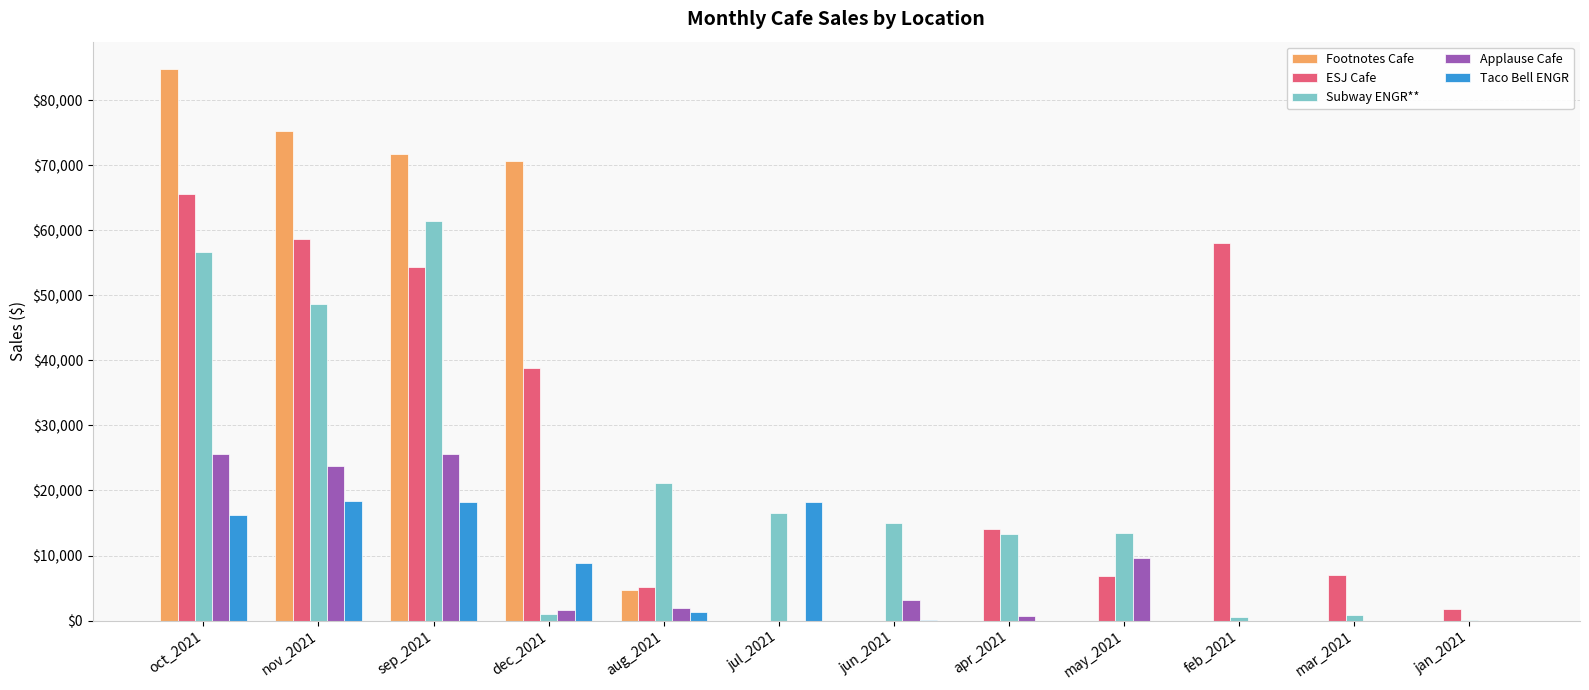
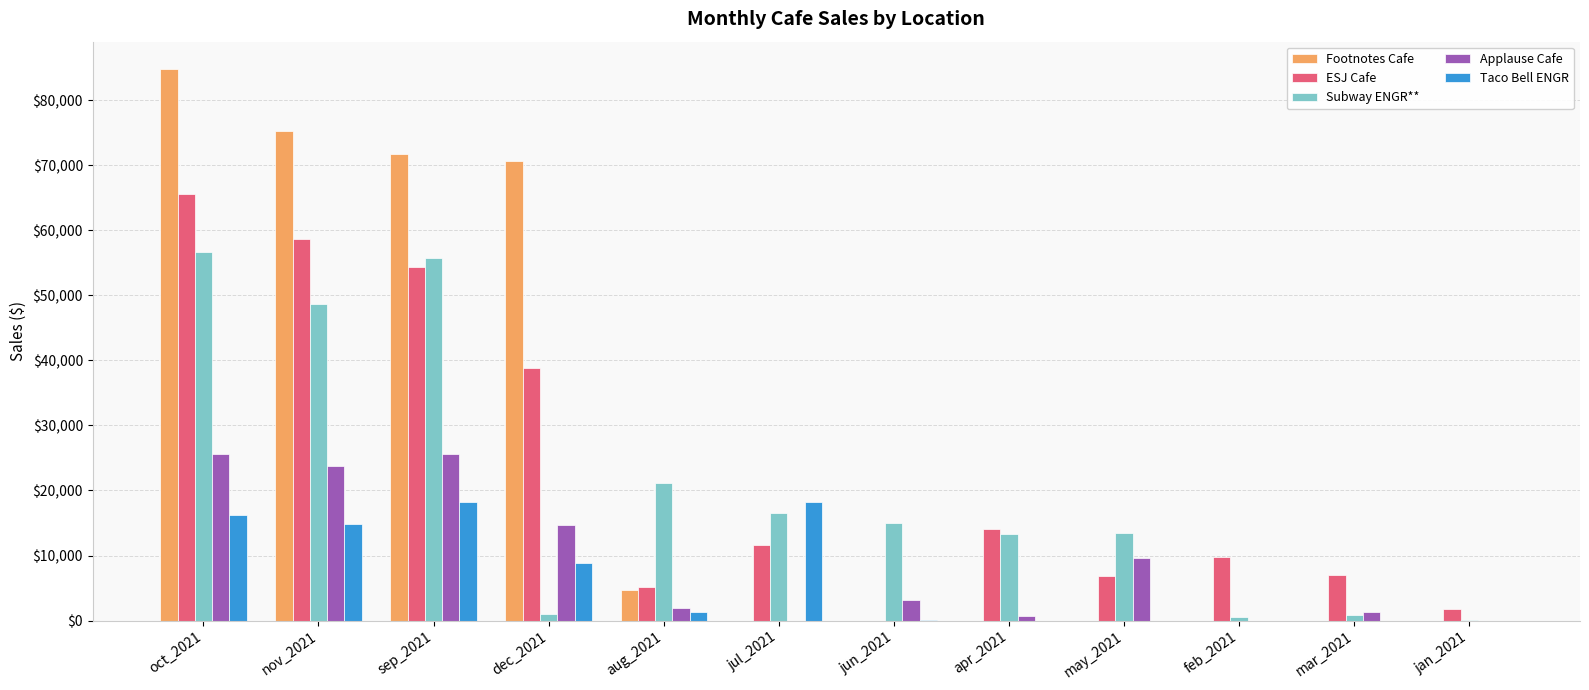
  {
    "Footnotes Cafe": {
      "oct_2021": "$85,000",
      "nov_2021": "$75,000",
      "sep_2021": "$72,000",
      "dec_2021": "$71,000",
      "aug_2021": "$5,000",
      "jul_2021": "$0",
      "jun_2021": "$0",
      "apr_2021": "$0",
      "may_2021": "$0",
      "feb_2021": "$0",
      "mar_2021": "$0",
      "jan_2021": "$0"
    },
    "ESJ Cafe": {
      "oct_2021": "$66,000",
      "nov_2021": "$59,000",
      "sep_2021": "$54,000",
      "dec_2021": "$39,000",
      "aug_2021": "$5,000",
-     "jul_2021": "$0",
+     "jul_2021": "$12,000",
      "jun_2021": "$0",
      "apr_2021": "$14,000",
      "may_2021": "$7,000",
-     "feb_2021": "$58,000",
+     "feb_2021": "$10,000",
      "mar_2021": "$7,000",
      "jan_2021": "$2,000"
    },
    "Subway ENGR**": {
      "oct_2021": "$57,000",
      "nov_2021": "$49,000",
-     "sep_2021": "$61,000",
+     "sep_2021": "$56,000",
      "dec_2021": "$1,000",
      "aug_2021": "$21,000",
      "jul_2021": "$17,000",
      "jun_2021": "$15,000",
      "apr_2021": "$13,000",
      "may_2021": "$13,000",
      "feb_2021": "$0",
      "mar_2021": "$1,000"
    },
    "Applause Cafe": {
      "oct_2021": "$26,000",
      "nov_2021": "$24,000",
      "sep_2021": "$26,000",
-     "dec_2021": "$2,000",
+     "dec_2021": "$15,000",
      "aug_2021": "$2,000",
      "jul_2021": "$0",
      "jun_2021": "$3,000",
      "apr_2021": "$1,000",
      "may_2021": "$10,000",
      "feb_2021": "$0",
-     "mar_2021": "$0",
+     "mar_2021": "$1,000",
      "jan_2021": "$0"
    },
    "Taco Bell ENGR": {
      "oct_2021": "$16,000",
-     "nov_2021": "$18,000",
+     "nov_2021": "$15,000",
      "sep_2021": "$18,000",
      "dec_2021": "$9,000",
      "aug_2021": "$1,000",
      "jul_2021": "$18,000",
      "apr_2021": "$0",
      "may_2021": "$0",
      "feb_2021": "$0",
      "mar_2021": "$0",
      "jan_2021": "$0"
    }
  }
